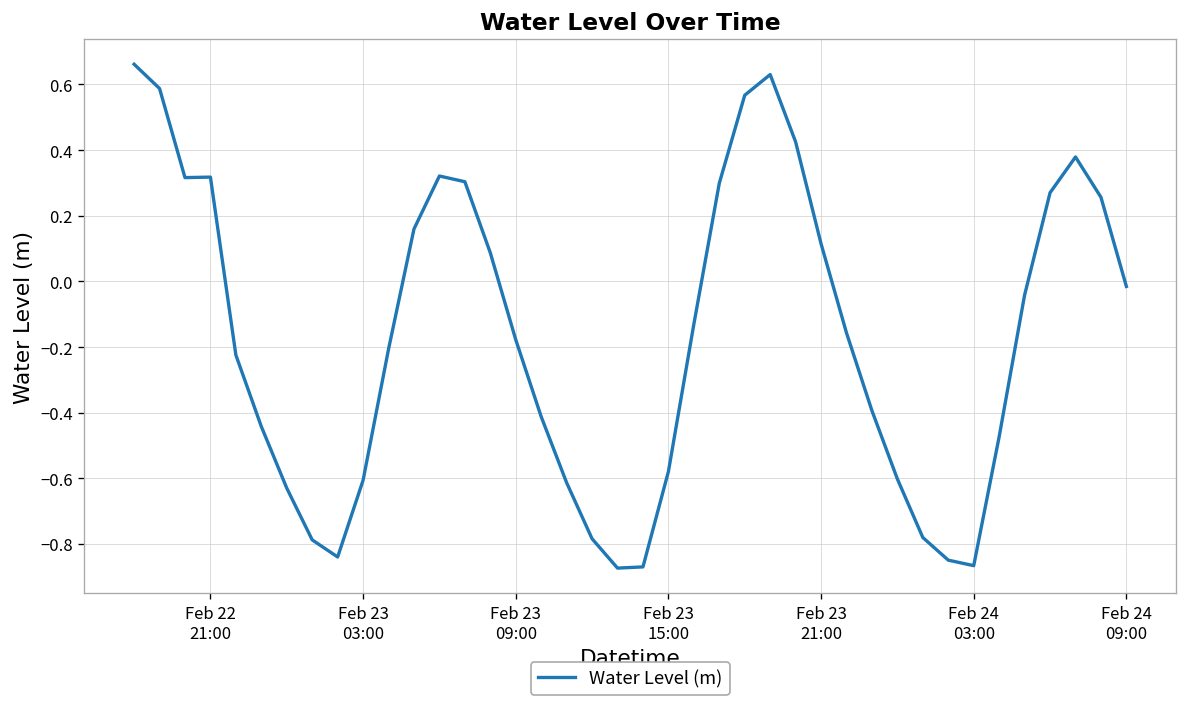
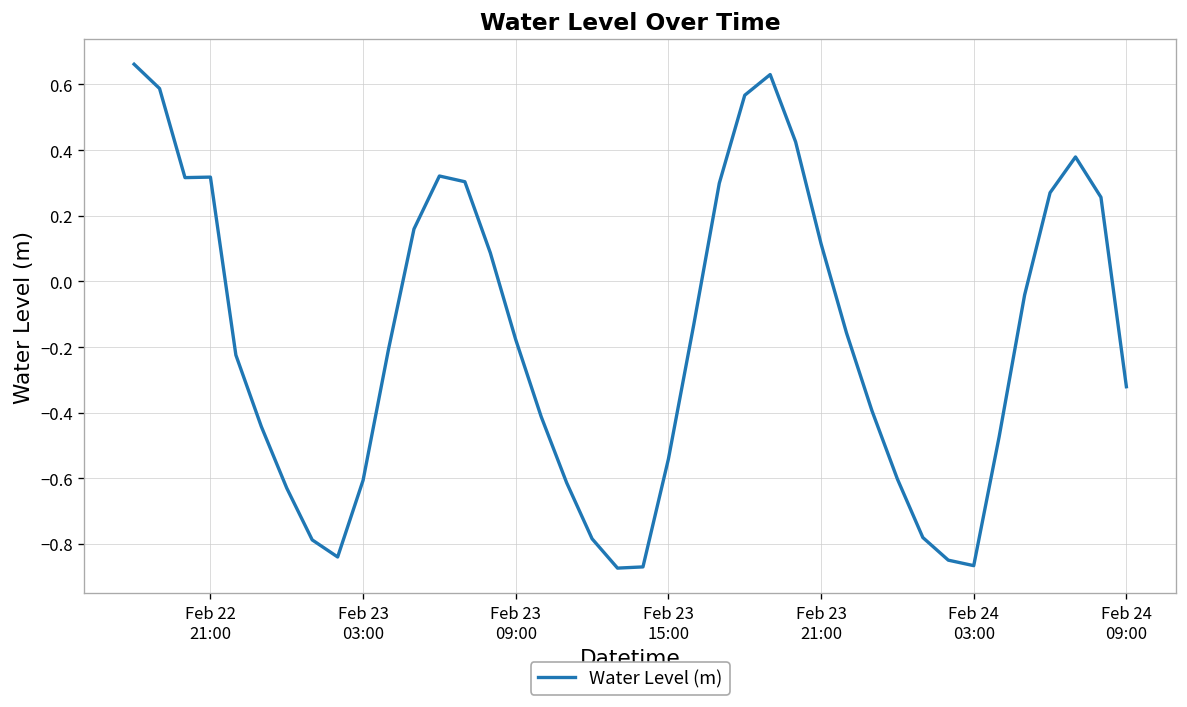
  {
    "Feb 22 21:00": 0.32,
    "Feb 23 03:00": -0.61,
    "Feb 23 09:00": -0.18,
-   "Feb 23 15:00": -0.58,
+   "Feb 23 15:00": -0.54,
    "Feb 23 21:00": 0.11,
    "Feb 24 03:00": -0.87,
-   "Feb 24 09:00": -0.02
+   "Feb 24 09:00": -0.32
  }
